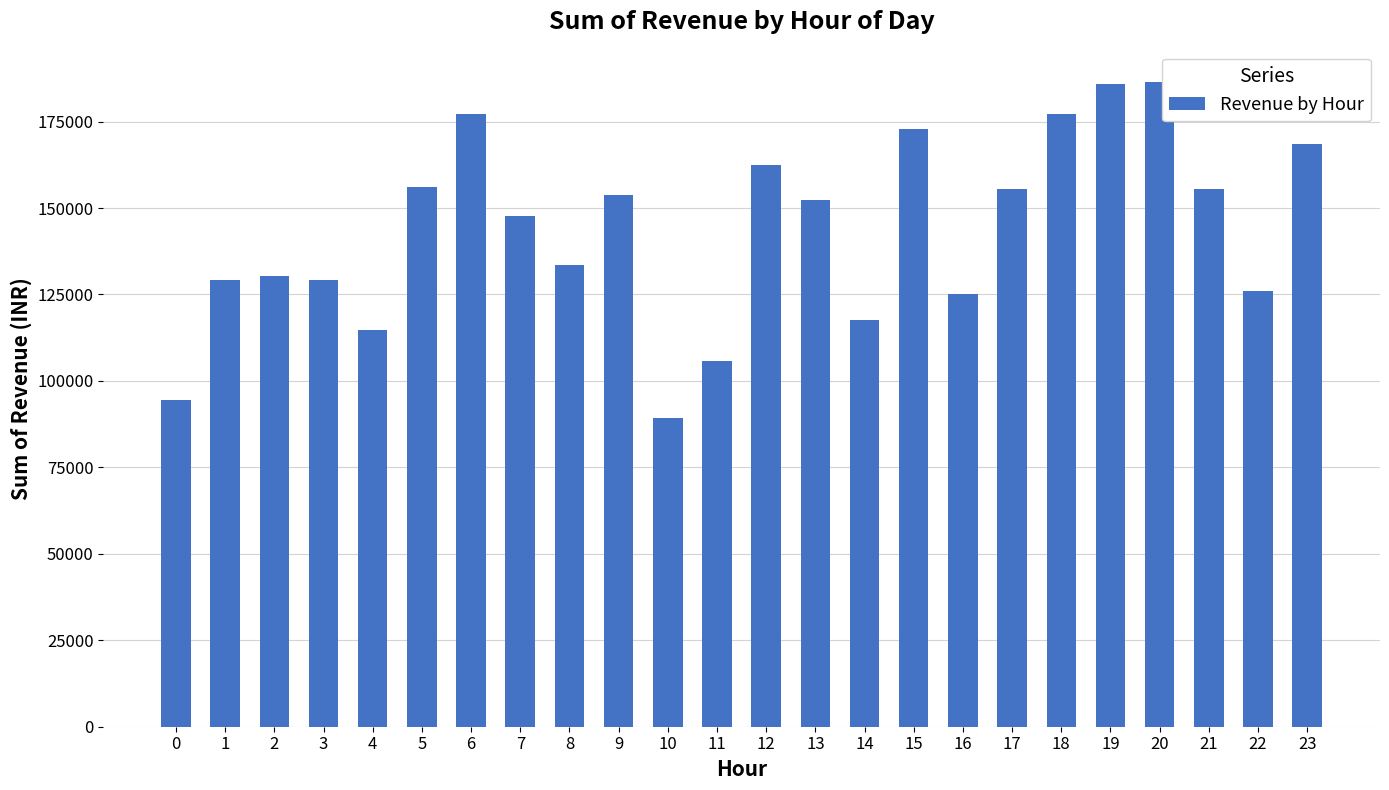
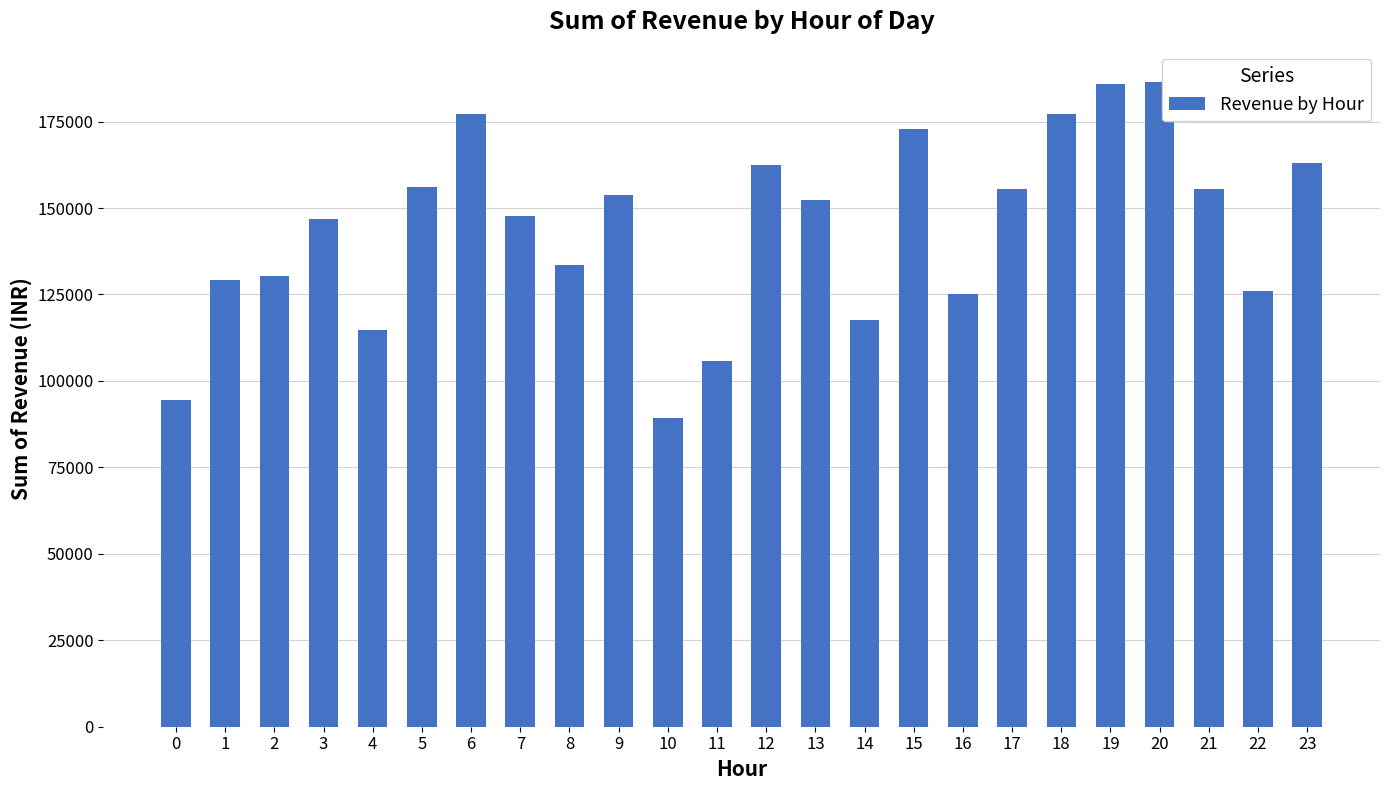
  {
    "0": 94000,
    "1": 129000,
    "2": 130000,
-   "3": 129000,
+   "3": 147000,
    "4": 115000,
    "5": 156000,
    "6": 177000,
    "7": 148000,
    "8": 134000,
    "9": 154000,
    "10": 89000,
    "11": 106000,
    "12": 162000,
    "13": 152000,
    "14": 118000,
    "15": 173000,
    "16": 125000,
    "17": 155000,
    "18": 177000,
    "19": 186000,
    "20": 186000,
    "21": 155000,
    "22": 126000,
-   "23": 169000
+   "23": 163000
  }
